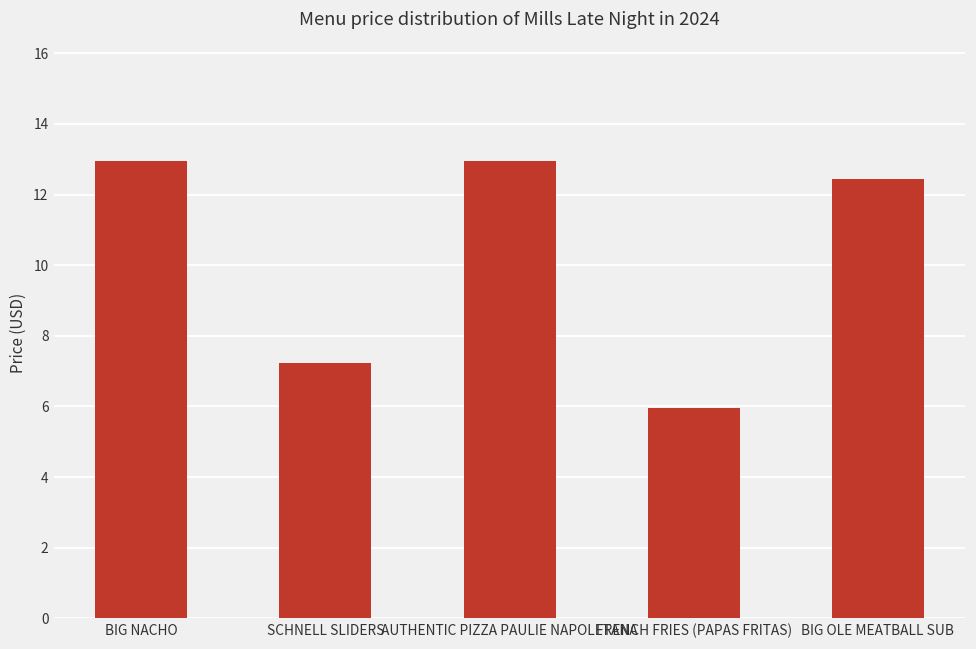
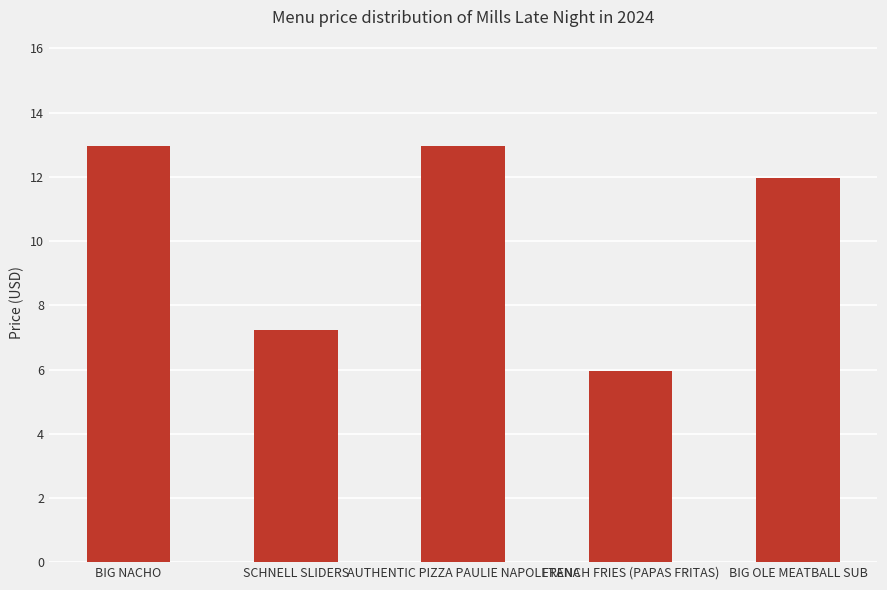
  {
    "BIG NACHO": 13.0,
    "SCHNELL SLIDERS": 7.2,
-   "BIG OLE MEATBALL SUB": 12.4
+   "BIG OLE MEATBALL SUB": 12.0
  }
